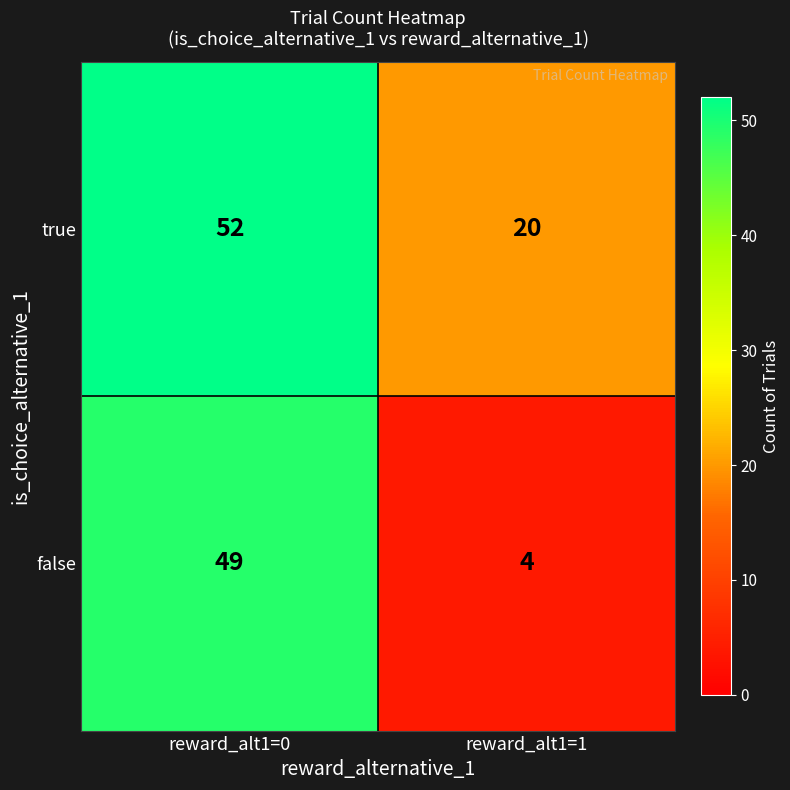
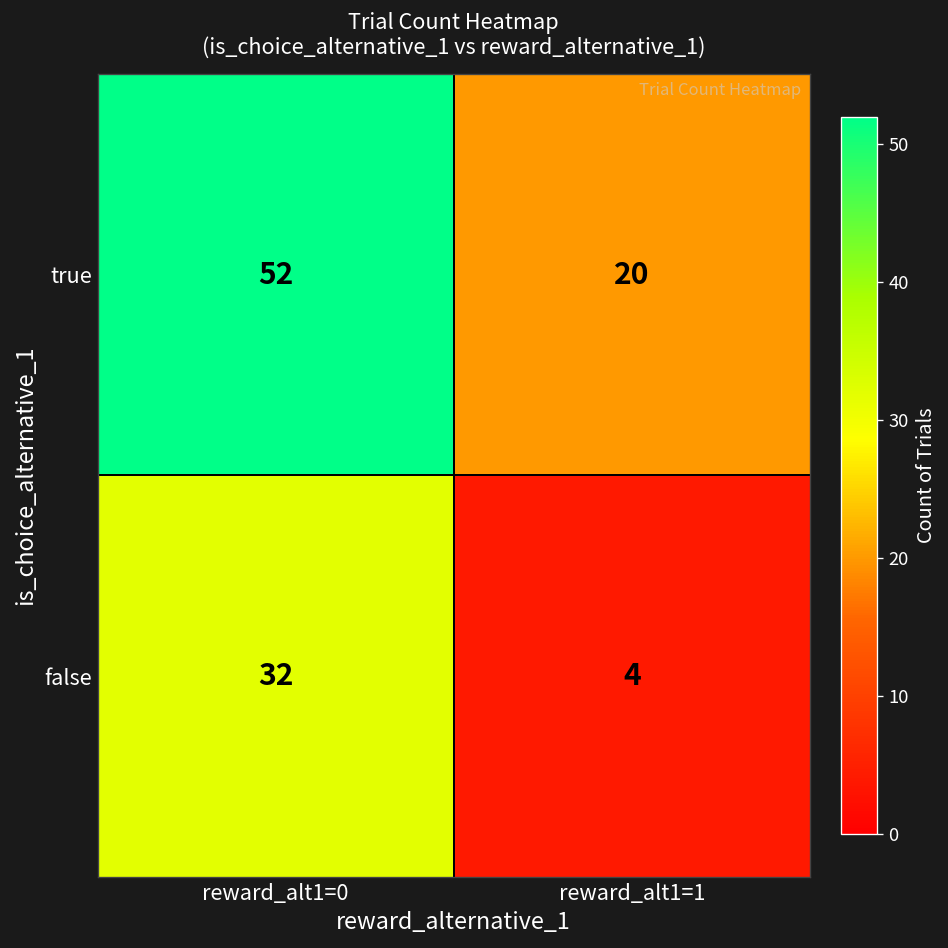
  {
    "true": {
      "reward_alt1=0": 52
    },
    "false": {
-     "reward_alt1=0": 49,
+     "reward_alt1=0": 32,
      "reward_alt1=1": 4
    }
  }
